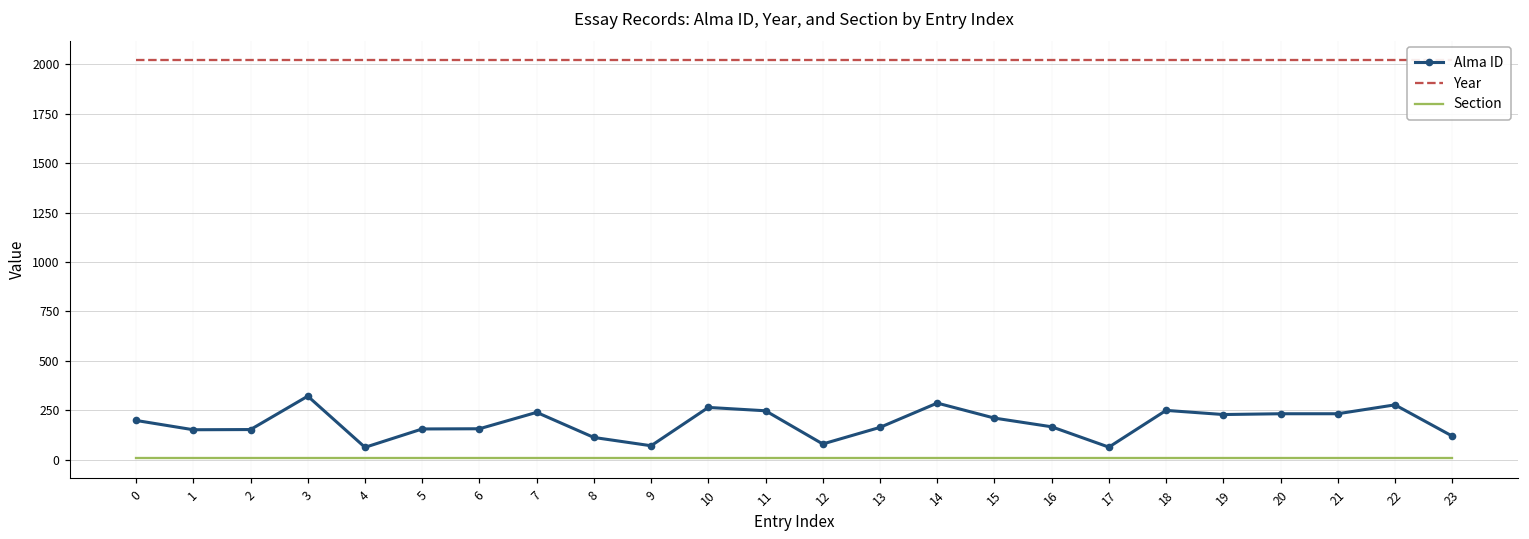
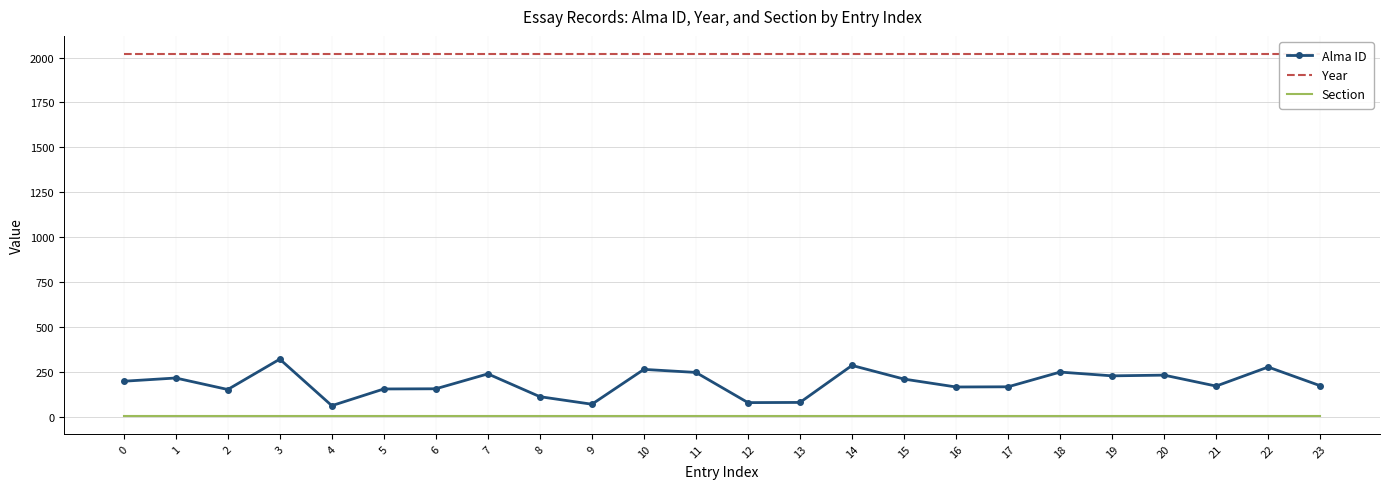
  {
    "Alma ID": {
      "0": 200,
-     "1": 150,
+     "1": 220,
      "2": 150,
      "3": 320,
      "4": 60,
      "5": 160,
      "6": 160,
      "7": 240,
      "8": 110,
      "9": 70,
      "10": 260,
      "11": 250,
      "12": 80,
-     "13": 160,
+     "13": 80,
      "14": 290,
      "15": 210,
      "16": 170,
-     "17": 60,
+     "17": 170,
      "18": 250,
      "19": 230,
      "20": 230,
-     "21": 230,
+     "21": 170,
      "22": 280,
-     "23": 120
+     "23": 170
    },
    "Year": {
      "0": 2020,
      "1": 2020,
      "2": 2020,
      "3": 2020,
      "4": 2020,
      "5": 2020,
      "6": 2020,
      "7": 2020,
      "8": 2020,
      "9": 2020,
      "10": 2020,
      "11": 2020,
      "12": 2020,
      "13": 2020,
      "14": 2020,
      "15": 2020,
      "16": 2020,
      "17": 2020,
      "18": 2020,
      "19": 2020,
      "20": 2020,
      "21": 2020,
      "22": 2020
    },
    "Section": {
      "0": 10,
      "1": 10,
      "2": 10,
      "3": 10,
      "4": 10,
      "5": 10,
      "6": 10,
      "7": 10,
      "8": 10,
      "9": 10,
      "10": 10,
      "11": 10,
      "12": 10,
      "13": 10,
      "14": 10,
      "15": 10,
      "16": 10,
      "17": 10,
      "18": 10,
      "19": 10,
      "20": 10,
      "21": 10,
      "22": 10,
      "23": 10
    }
  }
